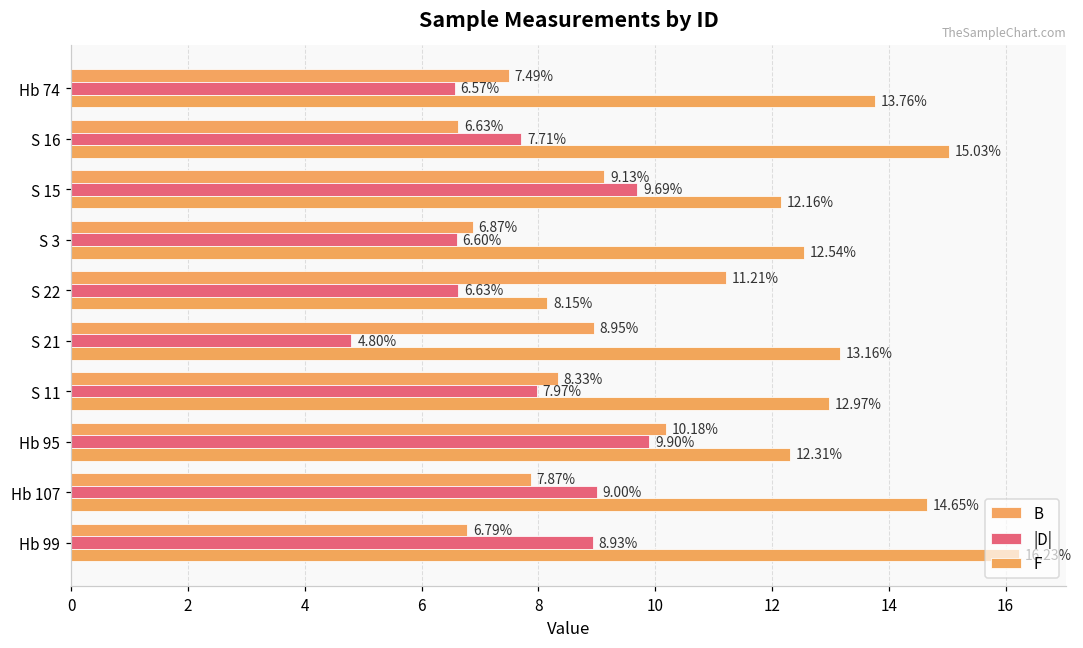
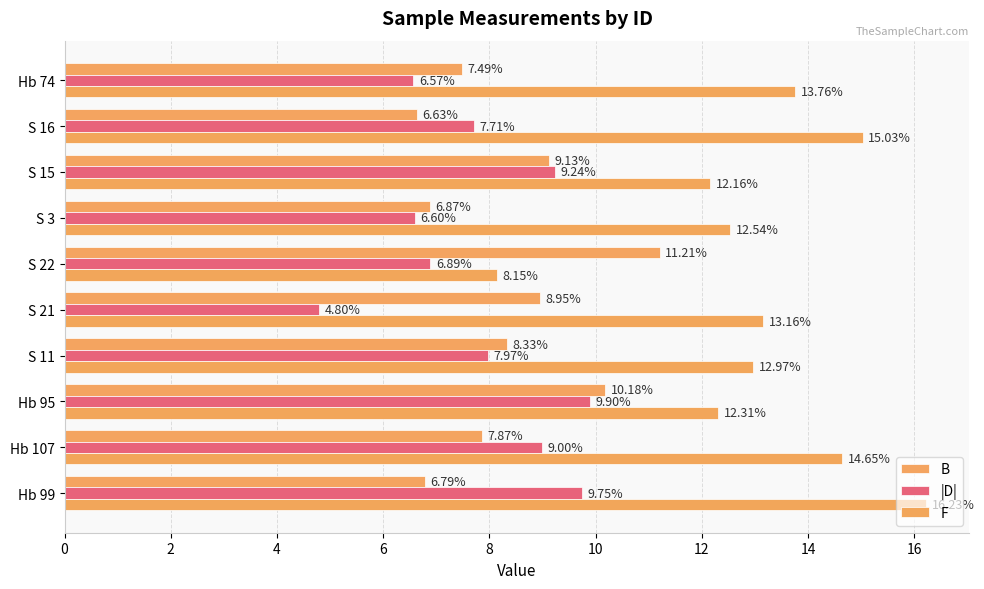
  {
    "|D|": {
      "Hb 74": "6.57%",
      "S 16": "7.71%",
-     "S 15": "9.69%",
+     "S 15": "9.24%",
      "S 3": "6.60%",
-     "S 22": "6.63%",
+     "S 22": "6.89%",
      "S 21": "4.80%",
      "S 11": "7.97%",
      "Hb 95": "9.90%",
      "Hb 107": "9.00%",
-     "Hb 99": "8.93%"
+     "Hb 99": "9.75%"
    }
  }
